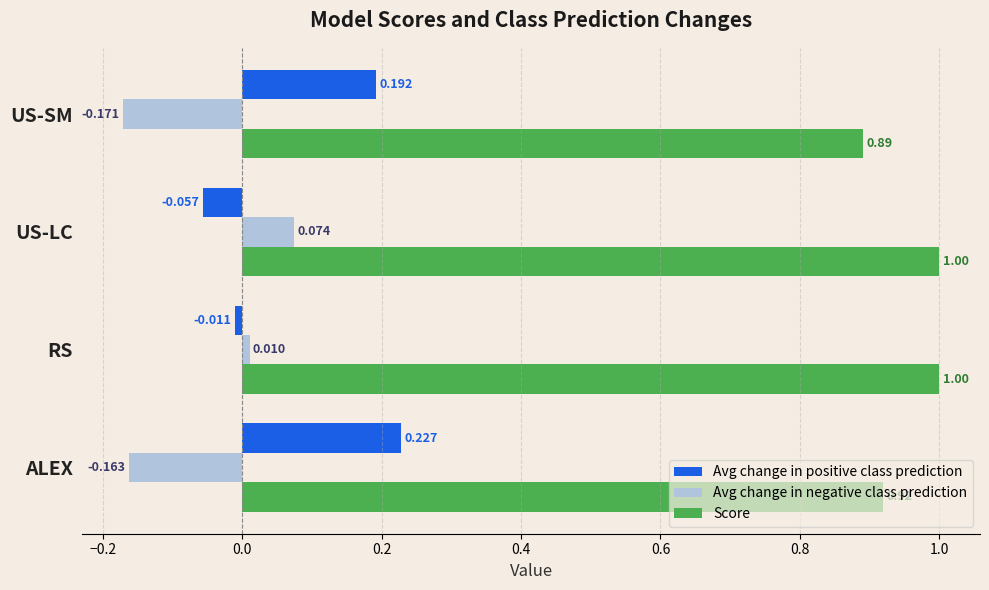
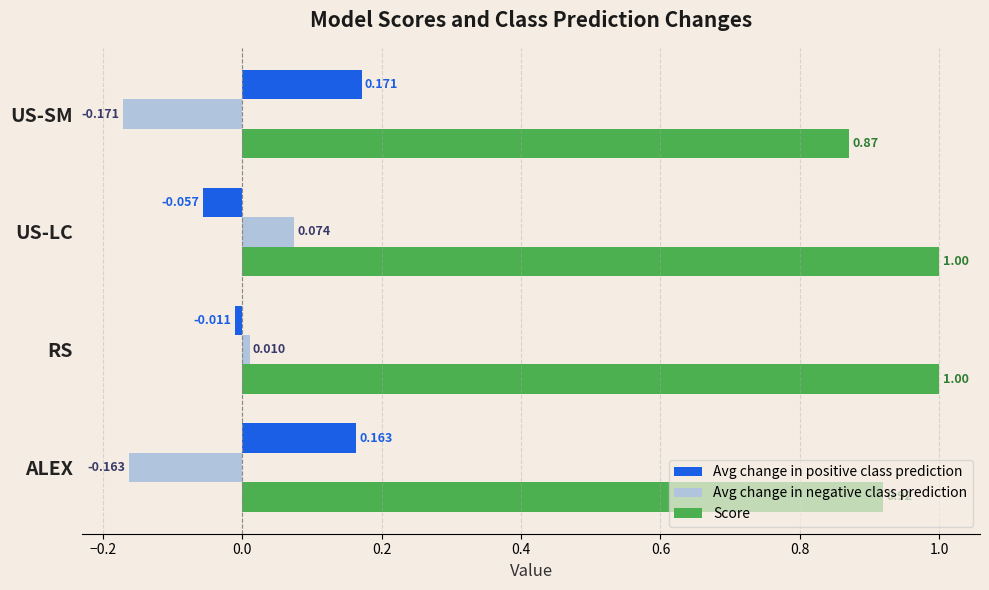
  {
    "Avg change in positive class prediction": {
-     "US-SM": 0.192,
+     "US-SM": 0.171,
      "US-LC": -0.057,
      "RS": -0.011,
-     "ALEX": 0.227
+     "ALEX": 0.163
    },
    "Avg change in negative class prediction": {
      "US-SM": -0.171,
      "US-LC": 0.074,
      "RS": 0.010,
      "ALEX": -0.163
    },
    "Score": {
-     "US-SM": 0.89,
+     "US-SM": 0.87,
      "US-LC": 1.00,
      "RS": 1.00
    }
  }
